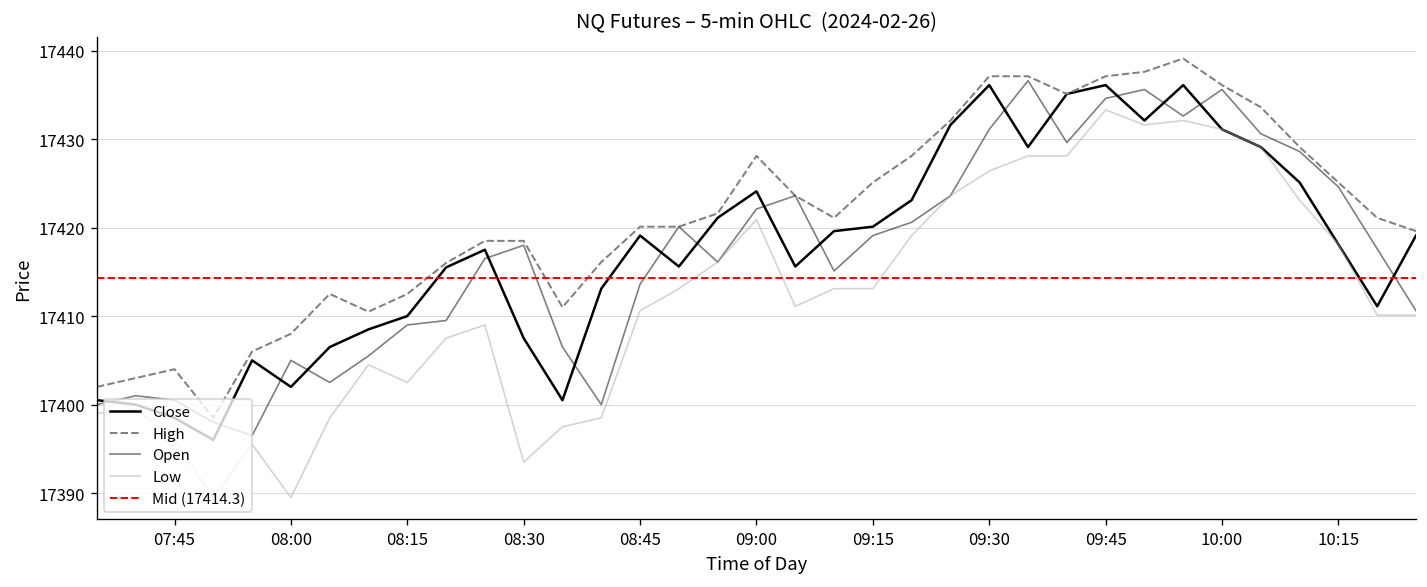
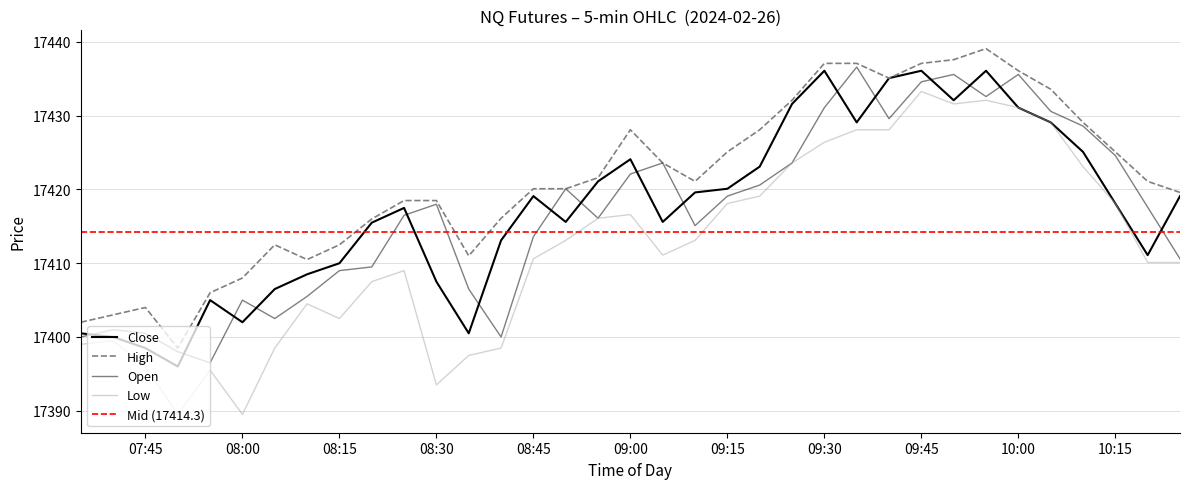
  {
    "Low": {
      "08:00": 17390,
      "08:15": 17403,
      "08:30": 17394,
      "08:45": 17411,
-     "09:00": 17421,
-     "09:15": 17413,
+     "09:00": 17417,
+     "09:15": 17418,
      "09:30": 17426,
      "09:45": 17433
    }
  }
